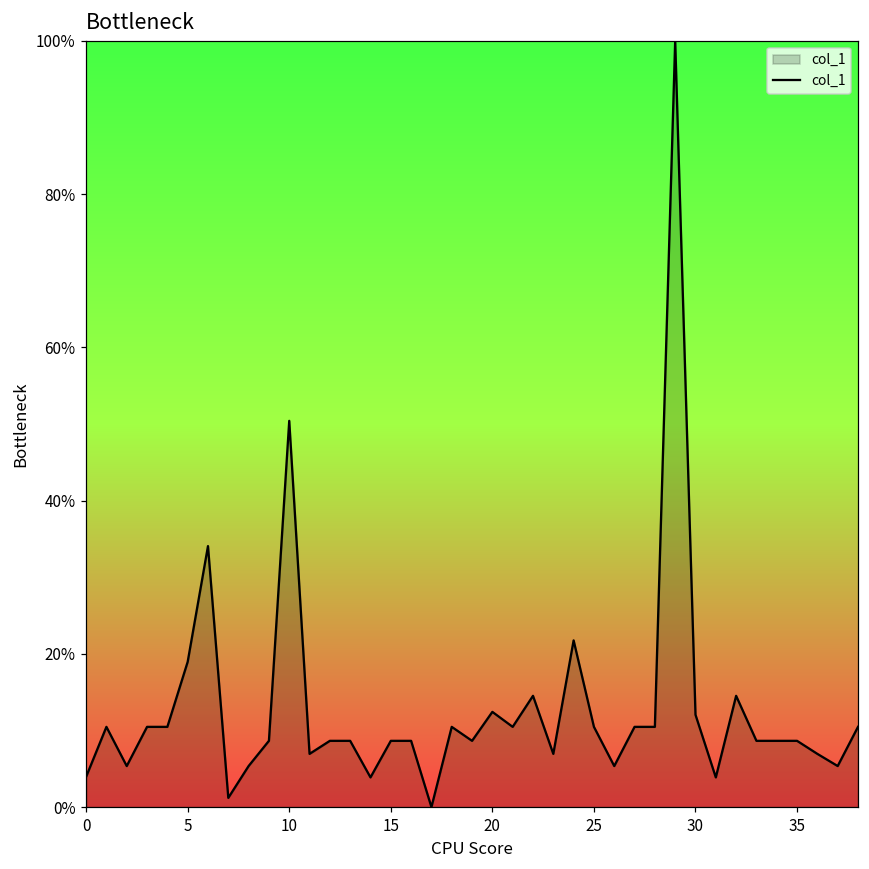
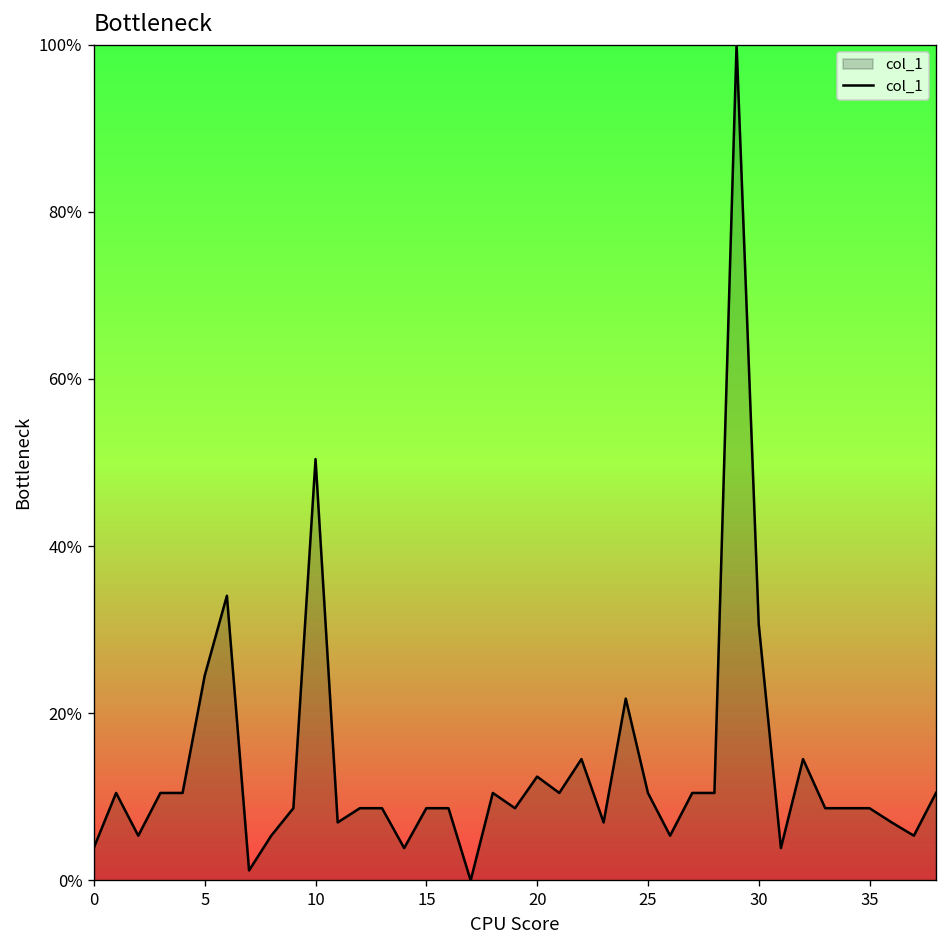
  {
    "0": "4%",
-   "5": "19%",
+   "5": "25%",
    "10": "50%",
    "15": "9%",
    "20": "12%",
    "25": "10%",
-   "30": "12%",
+   "30": "31%",
    "35": "9%"
  }
